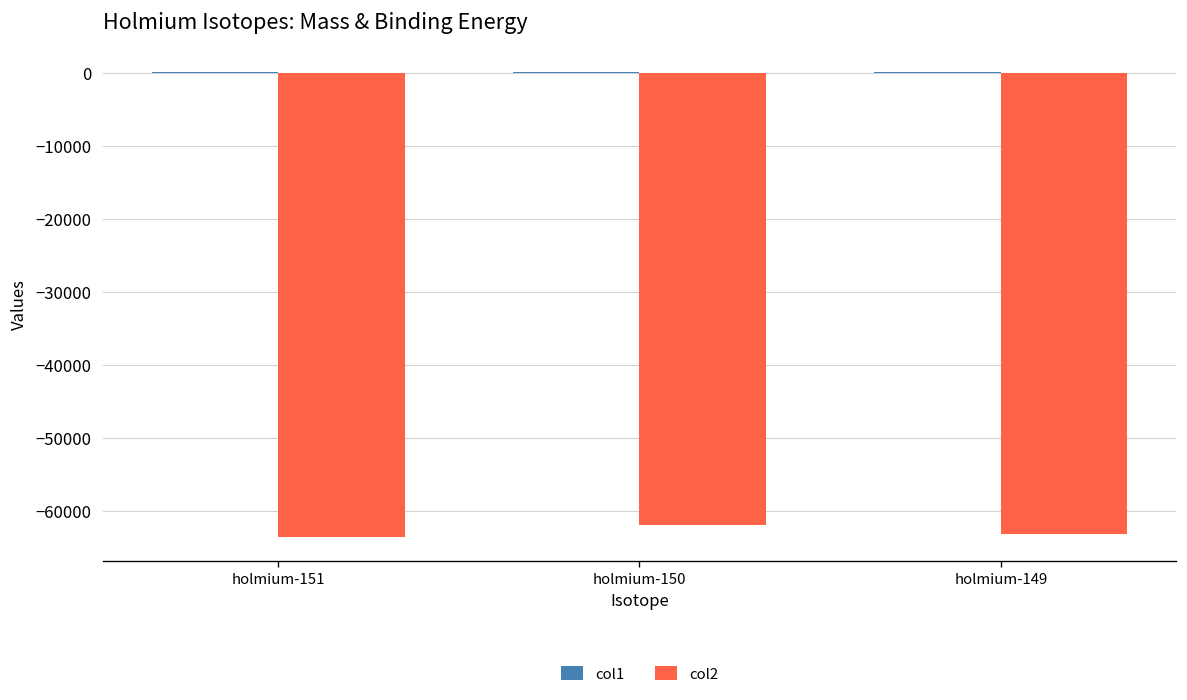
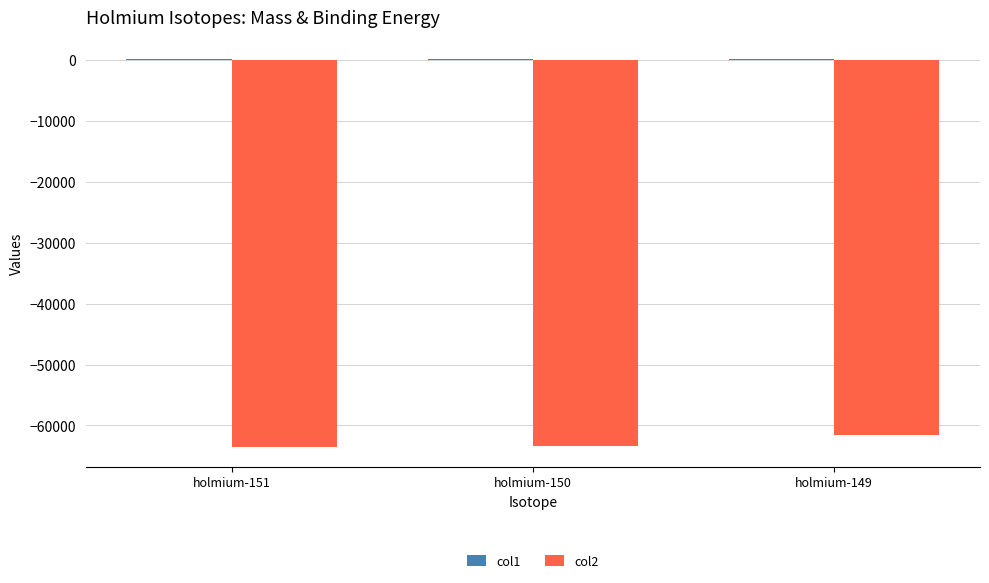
  {
    "col2": {
      "holmium-151": -64000,
-     "holmium-150": -62000,
-     "holmium-149": -63000
+     "holmium-150": -63000,
+     "holmium-149": -62000
    }
  }
